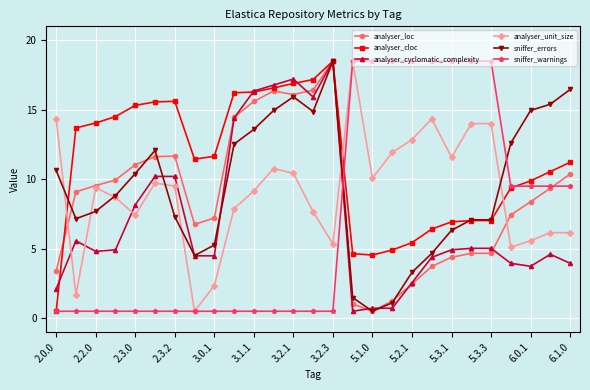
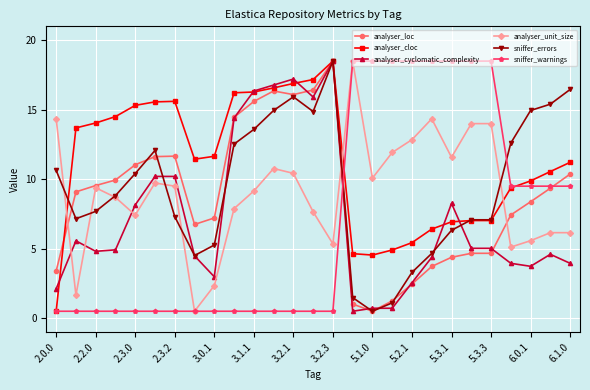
  {
    "analyser_cloc": {
      "2.2.0": 14.0,
      "2.3.0": 15.3,
      "2.3.2": 15.6,
      "3.0.1": 11.7,
      "3.2.1": 16.9,
      "5.1.0": 4.5,
      "5.2.1": 5.4,
      "5.3.1": 6.9,
      "6.0.1": 9.9,
      "6.1.0": 11.2
    },
    "analyser_cyclomatic_complexity": {
      "2.0.0": 2.1,
      "2.2.0": 4.8,
      "2.3.0": 8.2,
      "2.3.2": 10.2,
-     "3.0.1": 4.5,
+     "3.0.1": 3.0,
      "3.2.1": 17.2,
      "5.1.0": 0.7,
-     "5.3.1": 4.9,
+     "5.3.1": 8.3,
      "5.3.3": 5.0,
      "6.0.1": 3.7,
      "6.1.0": 3.9
    },
    "analyser_unit_size": {
      "2.0.0": 14.3,
      "2.3.0": 7.4,
      "2.3.2": 9.5,
      "3.0.1": 2.3,
      "3.1.1": 9.2,
      "3.2.1": 10.4,
      "3.2.3": 5.3,
      "5.1.0": 10.1,
      "5.2.1": 12.8,
      "5.3.1": 11.6,
      "5.3.3": 14.0,
      "6.0.1": 5.6,
      "6.1.0": 6.2
    },
    "sniffer_errors": {
      "2.0.0": 10.6,
      "2.2.0": 7.7,
      "2.3.0": 10.4,
      "2.3.2": 7.3,
      "3.0.1": 5.3,
      "3.1.1": 13.6,
      "5.2.1": 3.3,
      "5.3.1": 6.3,
      "6.0.1": 14.9,
      "6.1.0": 16.5
    }
  }
